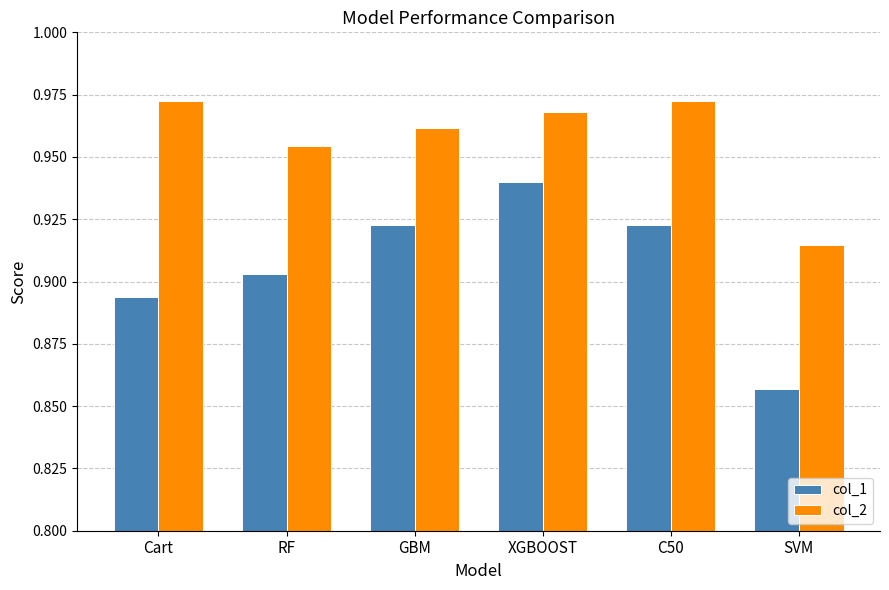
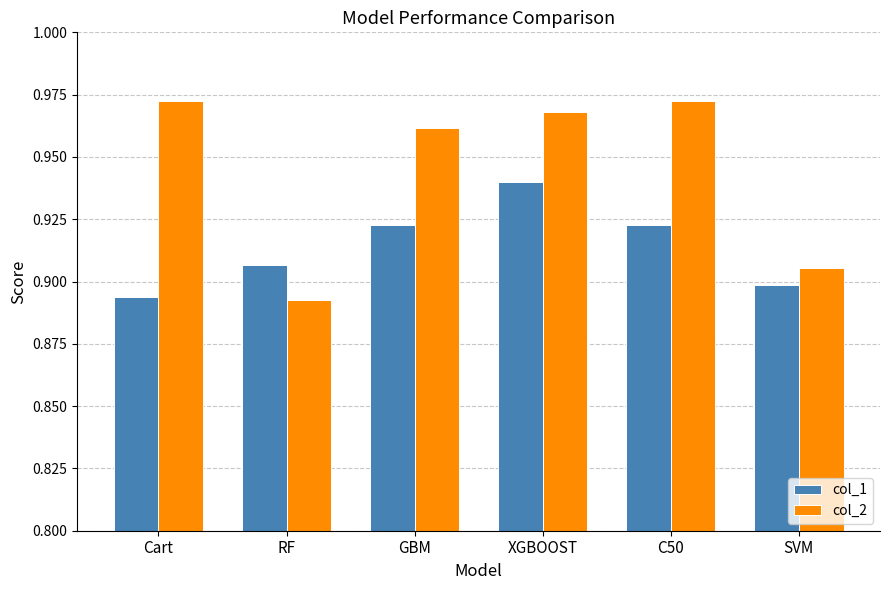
  {
    "col_1": {
      "Cart": 0.894,
-     "RF": 0.903,
+     "RF": 0.907,
      "GBM": 0.923,
      "XGBOOST": 0.940,
      "C50": 0.923,
-     "SVM": 0.857
+     "SVM": 0.899
    },
    "col_2": {
      "Cart": 0.972,
-     "RF": 0.954,
+     "RF": 0.893,
      "GBM": 0.962,
      "XGBOOST": 0.968,
      "C50": 0.972,
-     "SVM": 0.915
+     "SVM": 0.905
    }
  }
